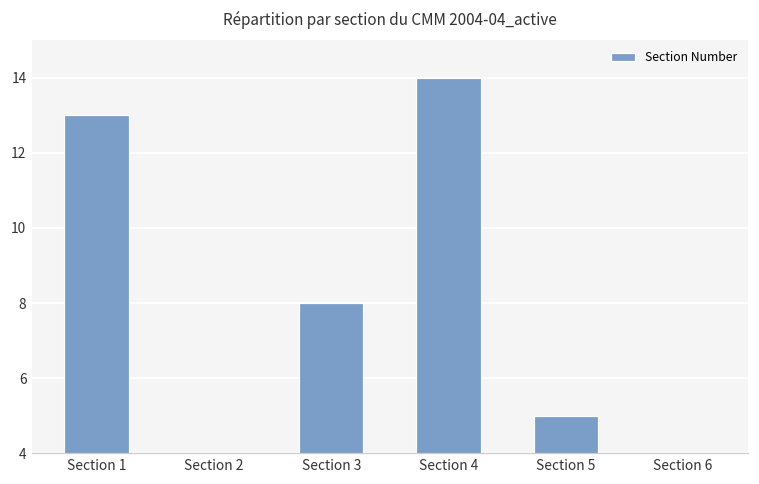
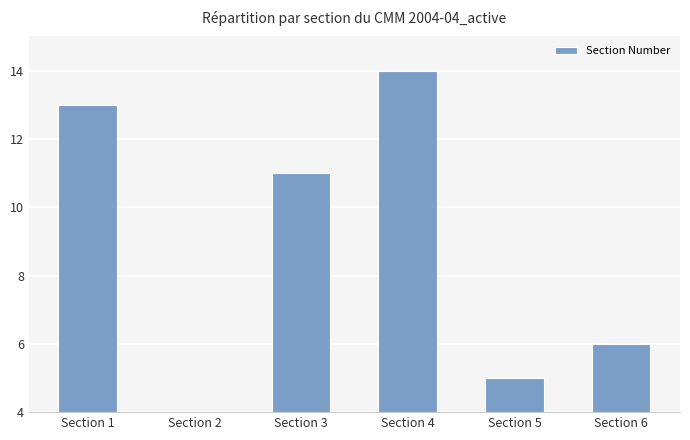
  {
    "Section 1": 13,
    "Section 2": 4,
-   "Section 3": 8,
+   "Section 3": 11,
    "Section 4": 14,
    "Section 5": 5,
-   "Section 6": 4
+   "Section 6": 6
  }
